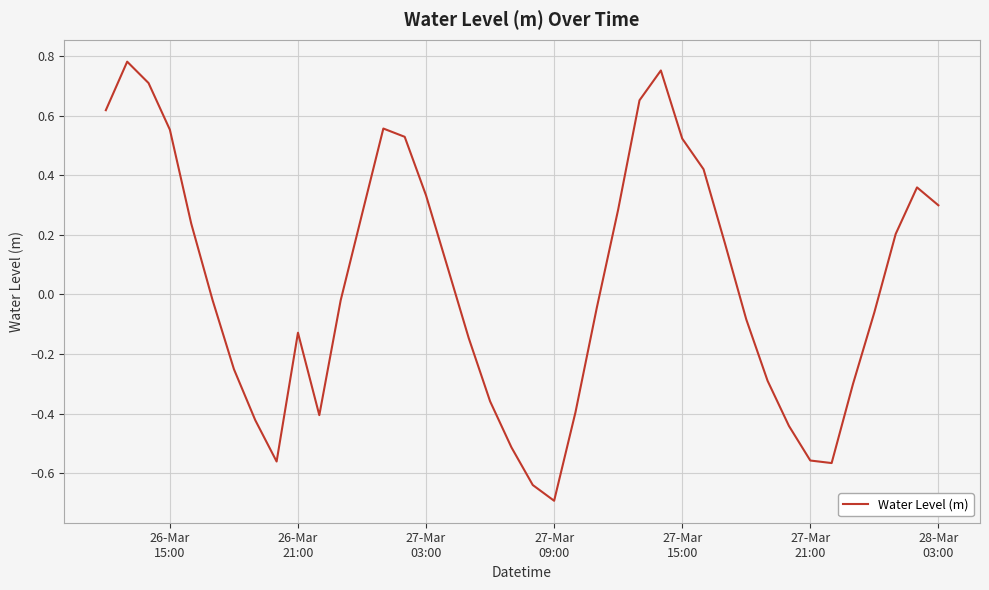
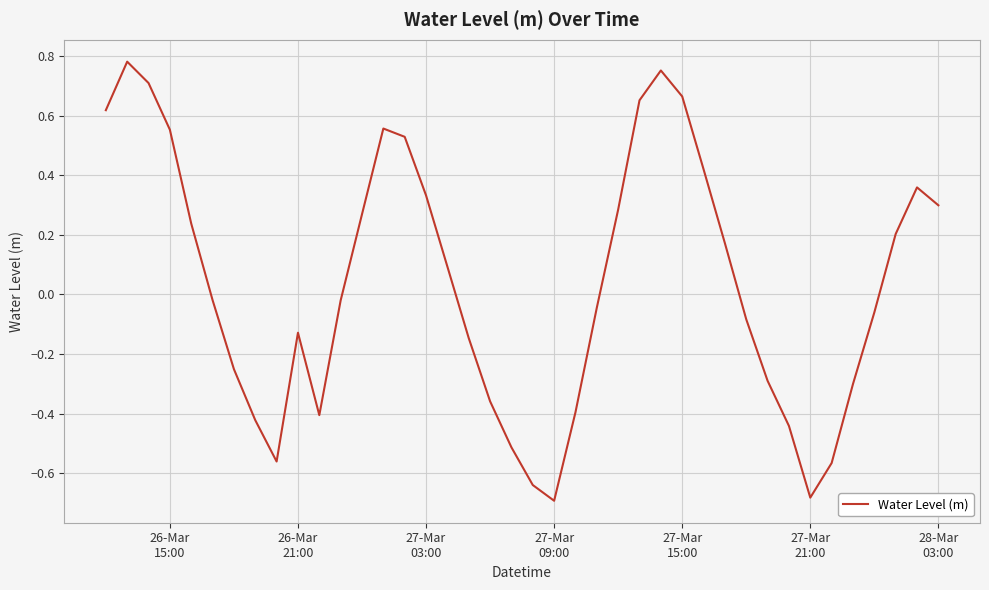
  {
    "26-Mar 15:00": 0.55,
    "26-Mar 21:00": -0.13,
    "27-Mar 03:00": 0.33,
    "27-Mar 09:00": -0.69,
-   "27-Mar 15:00": 0.52,
-   "27-Mar 21:00": -0.56,
+   "27-Mar 15:00": 0.66,
+   "27-Mar 21:00": -0.68,
    "28-Mar 03:00": 0.30
  }
